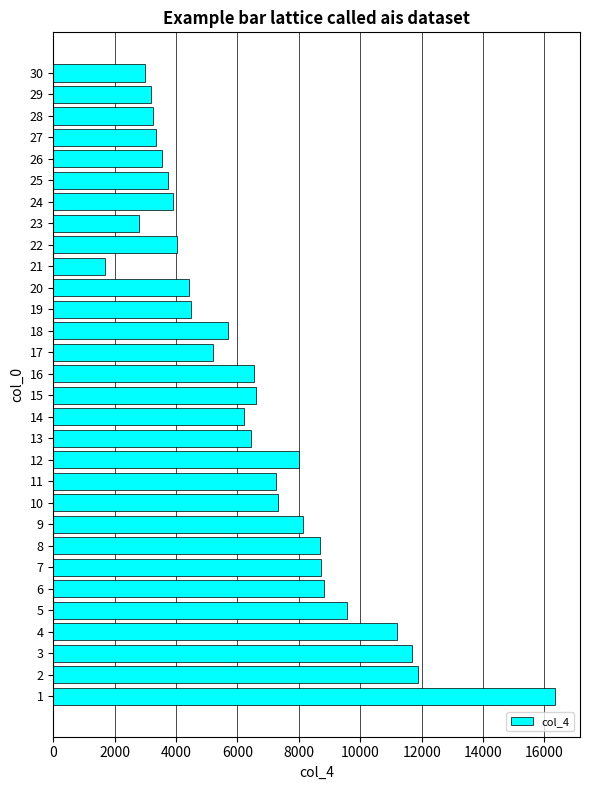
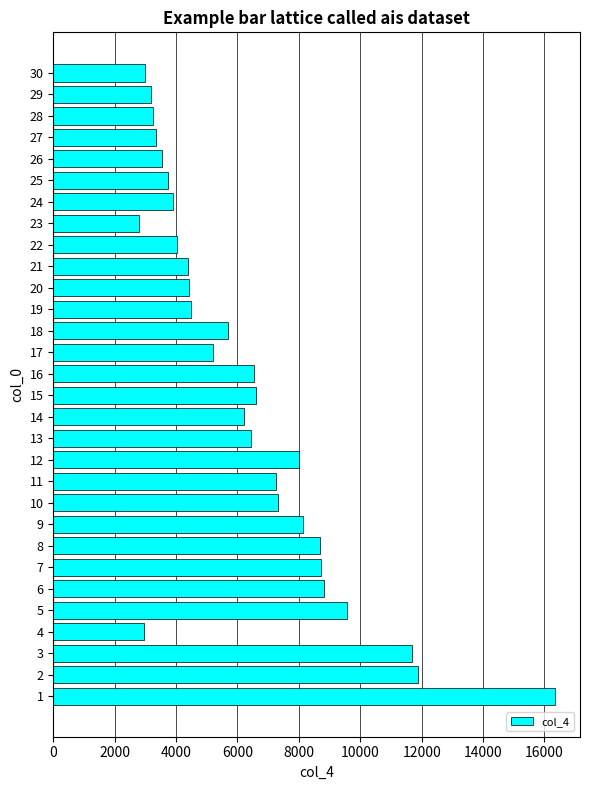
  {
    "30": 3000,
    "29": 3200,
    "28": 3200,
    "27": 3400,
    "26": 3600,
    "25": 3700,
    "24": 3900,
    "23": 2800,
    "22": 4000,
-   "21": 1700,
+   "21": 4400,
    "20": 4400,
    "19": 4500,
    "18": 5700,
    "17": 5200,
    "16": 6600,
    "15": 6600,
    "14": 6200,
    "13": 6500,
    "12": 8000,
    "11": 7200,
    "10": 7300,
    "9": 8100,
    "8": 8700,
    "7": 8700,
    "6": 8800,
    "5": 9600,
-   "4": 11200,
+   "4": 3000,
    "3": 11700,
    "2": 11900,
    "1": 16300
  }
